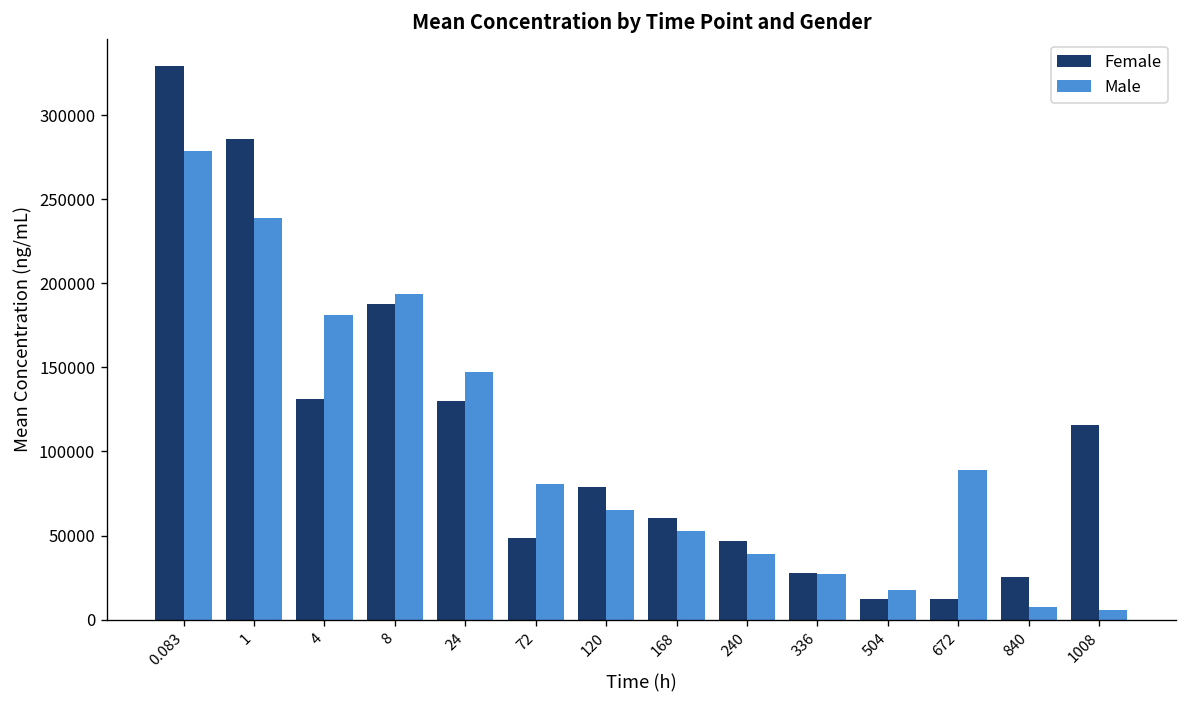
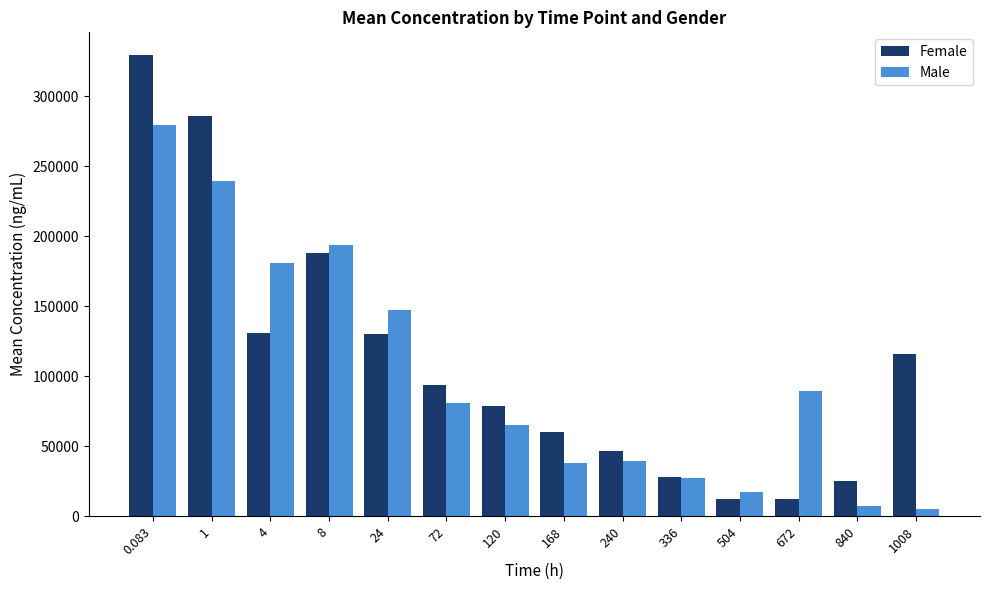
  {
    "Female": {
      "0.083": 329000,
      "1": 286000,
      "4": 131000,
      "8": 188000,
      "24": 130000,
-     "72": 48000,
+     "72": 93000,
      "120": 79000,
      "168": 60000,
      "240": 47000,
      "336": 28000,
      "504": 12000,
      "672": 12000,
      "840": 25000,
      "1008": 116000
    },
    "Male": {
      "0.083": 279000,
      "1": 239000,
      "4": 181000,
      "8": 193000,
      "24": 147000,
      "72": 81000,
      "120": 65000,
-     "168": 53000,
+     "168": 38000,
      "240": 39000,
      "336": 27000,
      "504": 17000,
      "672": 89000,
      "840": 8000,
      "1008": 5000
    }
  }
